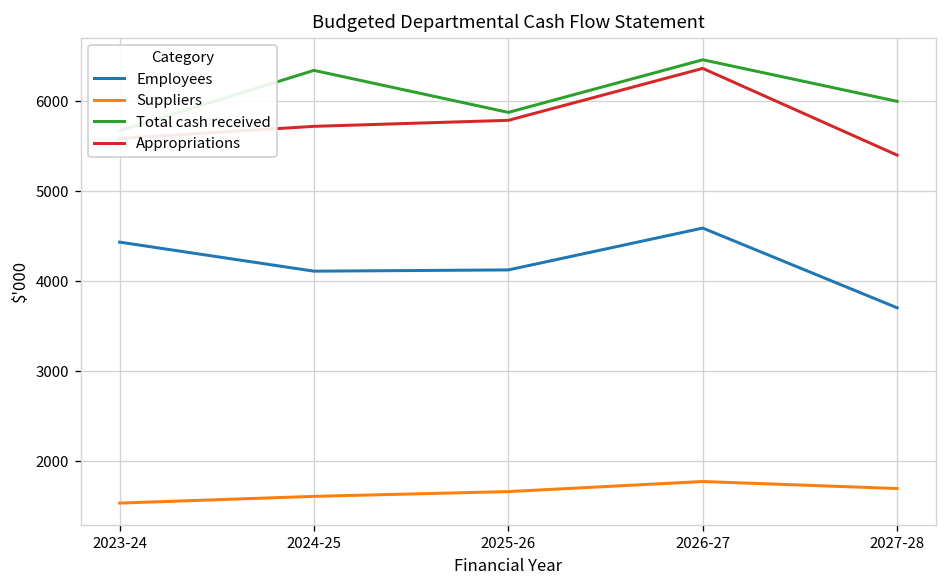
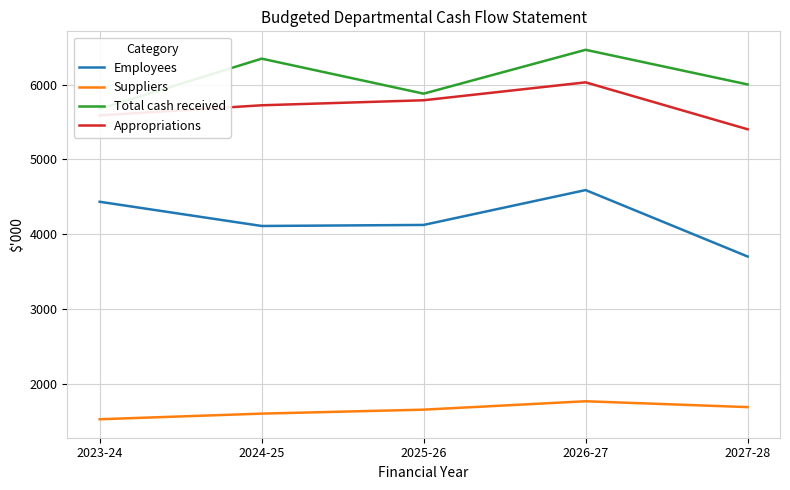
  {
    "Employees": {
      "2023-24": 4400,
      "2024-25": 4100,
      "2025-26": 4100,
      "2026-27": 4600,
      "2027-28": 3700
    },
    "Suppliers": {
      "2023-24": 1500,
      "2024-25": 1600,
      "2025-26": 1700,
      "2026-27": 1800,
      "2027-28": 1700
    },
    "Total cash received": {
      "2024-25": 6300,
      "2025-26": 5900,
      "2026-27": 6500,
      "2027-28": 6000
    },
    "Appropriations": {
      "2024-25": 5700,
      "2025-26": 5800,
-     "2026-27": 6400,
+     "2026-27": 6000,
      "2027-28": 5400
    }
  }
